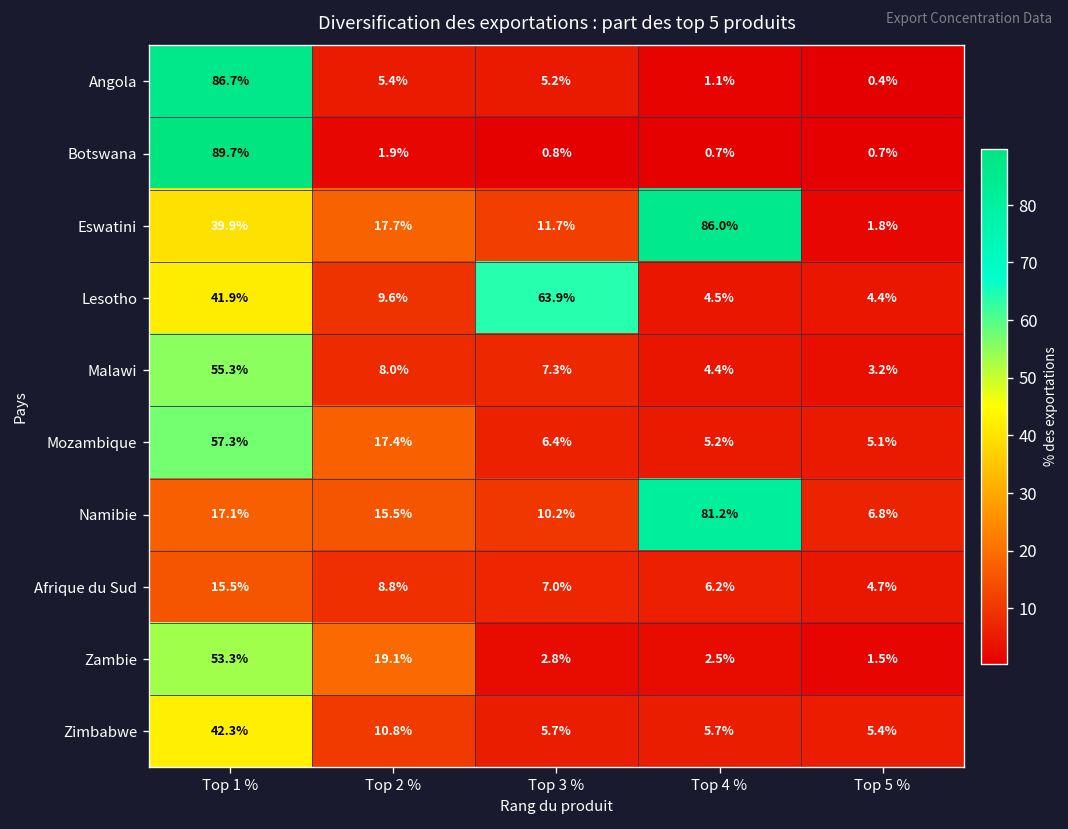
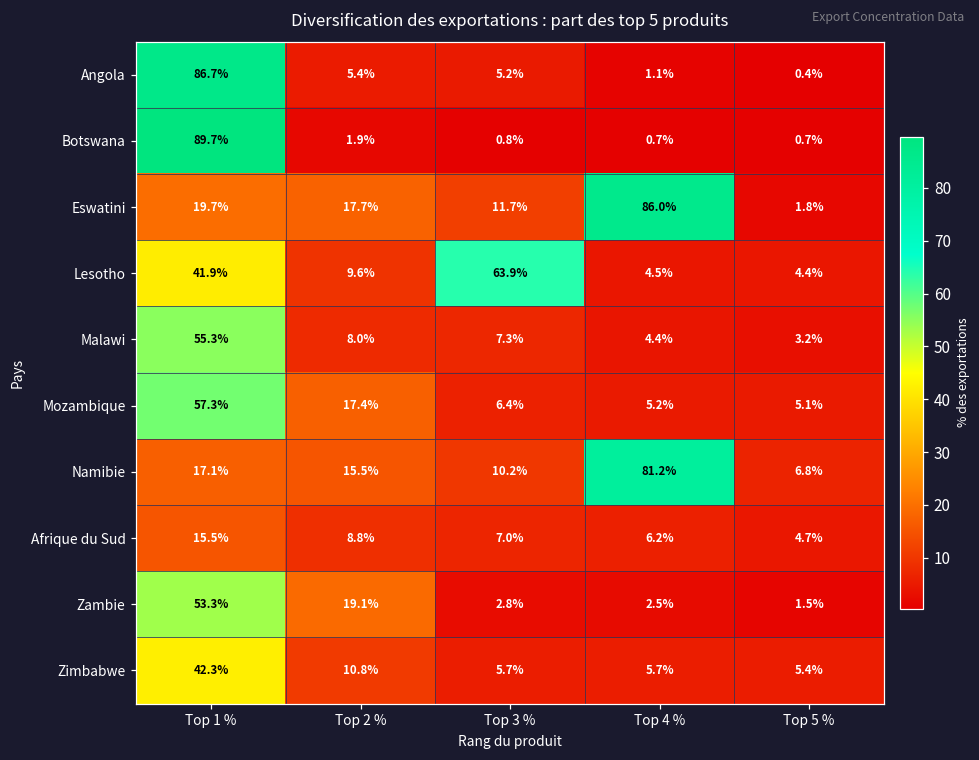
  {
    "Angola": {
      "Top 1 %": "86.7%",
      "Top 2 %": "5.4%",
      "Top 3 %": "5.2%",
      "Top 4 %": "1.1%",
      "Top 5 %": "0.4%"
    },
    "Botswana": {
      "Top 1 %": "89.7%",
      "Top 2 %": "1.9%",
      "Top 3 %": "0.8%",
      "Top 4 %": "0.7%",
      "Top 5 %": "0.7%"
    },
    "Eswatini": {
-     "Top 1 %": "39.9%",
+     "Top 1 %": "19.7%",
      "Top 2 %": "17.7%",
      "Top 3 %": "11.7%",
      "Top 4 %": "86.0%",
      "Top 5 %": "1.8%"
    },
    "Lesotho": {
      "Top 1 %": "41.9%",
      "Top 2 %": "9.6%",
      "Top 3 %": "63.9%",
      "Top 4 %": "4.5%",
      "Top 5 %": "4.4%"
    },
    "Malawi": {
      "Top 1 %": "55.3%",
      "Top 2 %": "8.0%",
      "Top 3 %": "7.3%",
      "Top 4 %": "4.4%",
      "Top 5 %": "3.2%"
    },
    "Mozambique": {
      "Top 1 %": "57.3%",
      "Top 2 %": "17.4%",
      "Top 3 %": "6.4%",
      "Top 4 %": "5.2%",
      "Top 5 %": "5.1%"
    },
    "Namibie": {
      "Top 1 %": "17.1%",
      "Top 2 %": "15.5%",
      "Top 3 %": "10.2%",
      "Top 4 %": "81.2%",
      "Top 5 %": "6.8%"
    },
    "Afrique du Sud": {
      "Top 1 %": "15.5%",
      "Top 2 %": "8.8%",
      "Top 3 %": "7.0%",
      "Top 4 %": "6.2%",
      "Top 5 %": "4.7%"
    },
    "Zambie": {
      "Top 1 %": "53.3%",
      "Top 2 %": "19.1%",
      "Top 3 %": "2.8%",
      "Top 4 %": "2.5%",
      "Top 5 %": "1.5%"
    },
    "Zimbabwe": {
      "Top 1 %": "42.3%",
      "Top 2 %": "10.8%",
      "Top 3 %": "5.7%",
      "Top 4 %": "5.7%",
      "Top 5 %": "5.4%"
    }
  }
